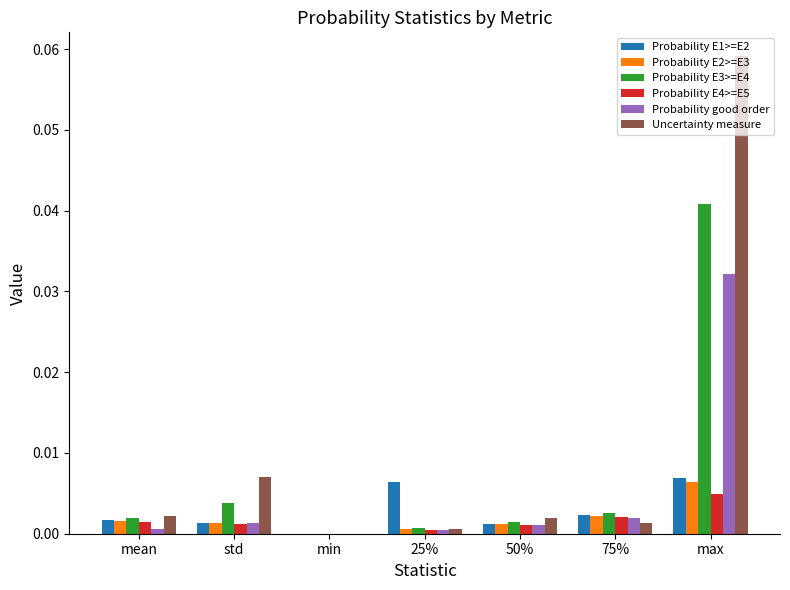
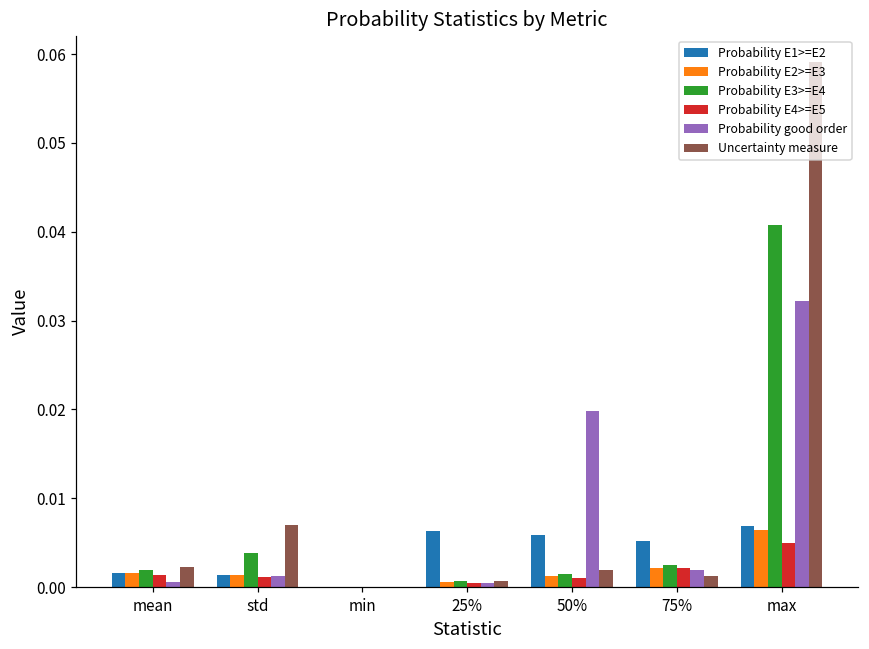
  {
    "Probability E1>=E2": {
      "mean": 0.002,
      "std": 0.001,
      "25%": 0.006,
-     "50%": 0.001,
-     "75%": 0.002,
+     "50%": 0.006,
+     "75%": 0.005,
      "max": 0.007
    },
    "Probability E2>=E3": {
      "mean": 0.002,
      "std": 0.001,
      "25%": 0.001,
      "50%": 0.001,
      "75%": 0.002,
      "max": 0.006
    },
    "Probability E3>=E4": {
      "mean": 0.002,
      "std": 0.004,
      "min": 0.000,
      "25%": 0.001,
      "50%": 0.001,
      "75%": 0.003,
      "max": 0.041
    },
    "Probability E4>=E5": {
      "mean": 0.001,
      "std": 0.001,
      "25%": 0.000,
      "50%": 0.001,
      "75%": 0.002,
      "max": 0.005
    },
    "Probability good order": {
      "mean": 0.001,
      "std": 0.001,
      "min": 0.000,
      "25%": 0.000,
-     "50%": 0.001,
+     "50%": 0.020,
      "75%": 0.002,
      "max": 0.032
    },
    "Uncertainty measure": {
      "mean": 0.002,
      "std": 0.007,
      "min": 0.000,
      "25%": 0.001,
      "50%": 0.002,
      "75%": 0.001
    }
  }
